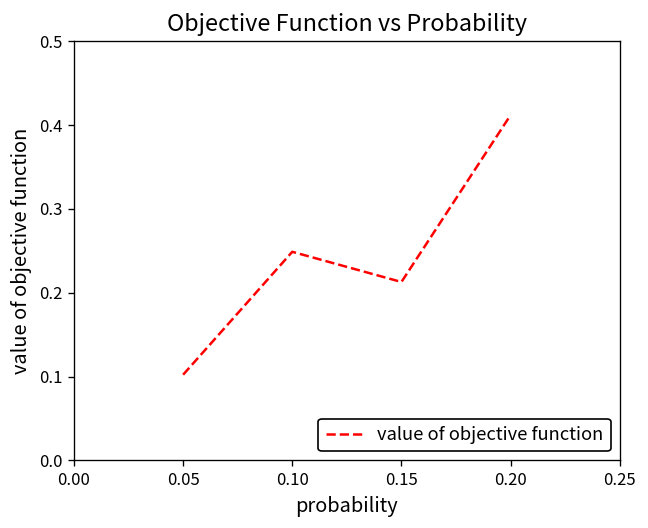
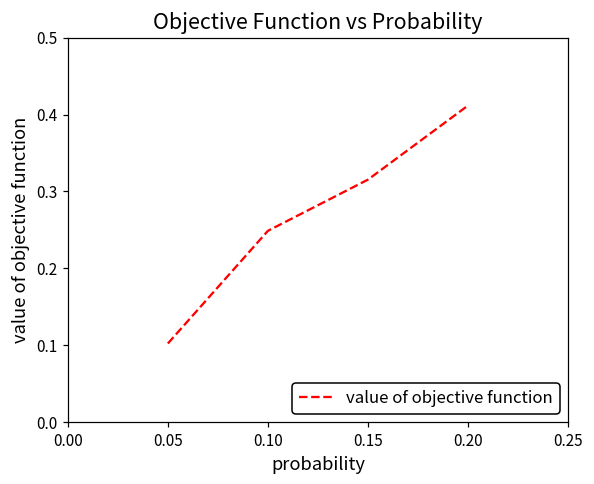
  {
    "0.05": 0.10,
    "0.10": 0.25,
-   "0.15": 0.21,
+   "0.15": 0.32,
    "0.20": 0.41
  }
